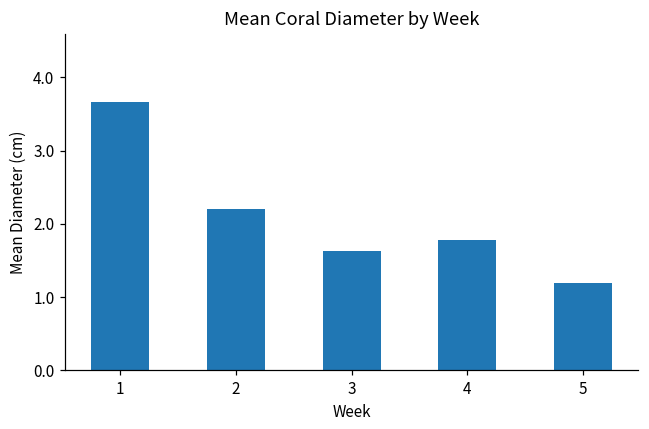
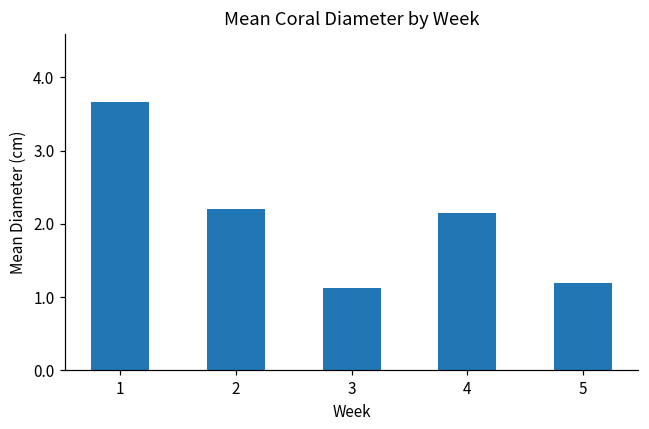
  {
    "1": 3.7,
    "2": 2.2,
-   "3": 1.6,
-   "4": 1.8,
+   "3": 1.1,
+   "4": 2.2,
    "5": 1.2
  }
